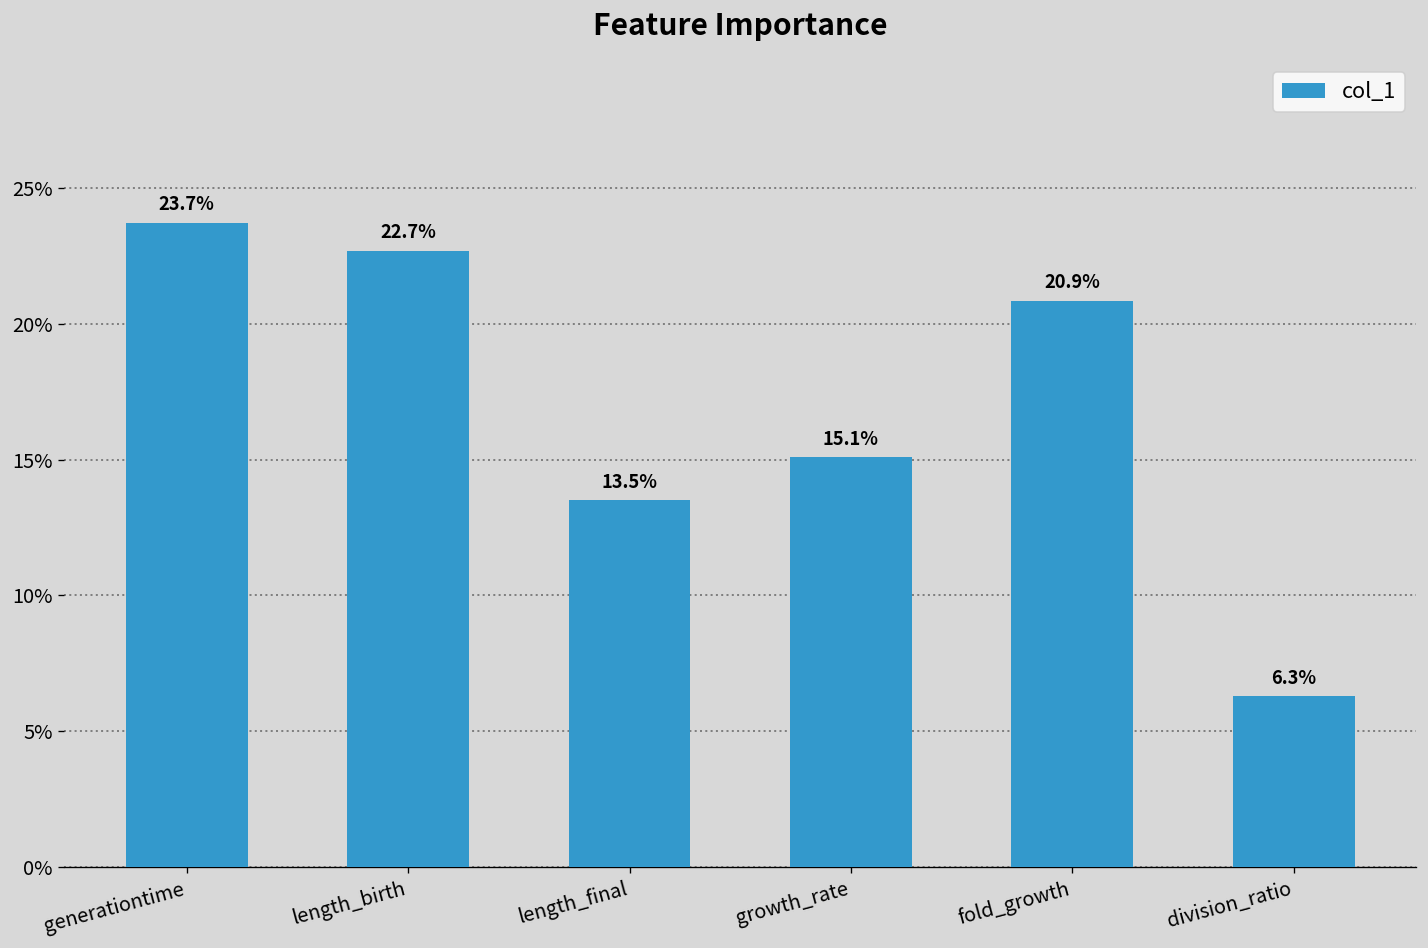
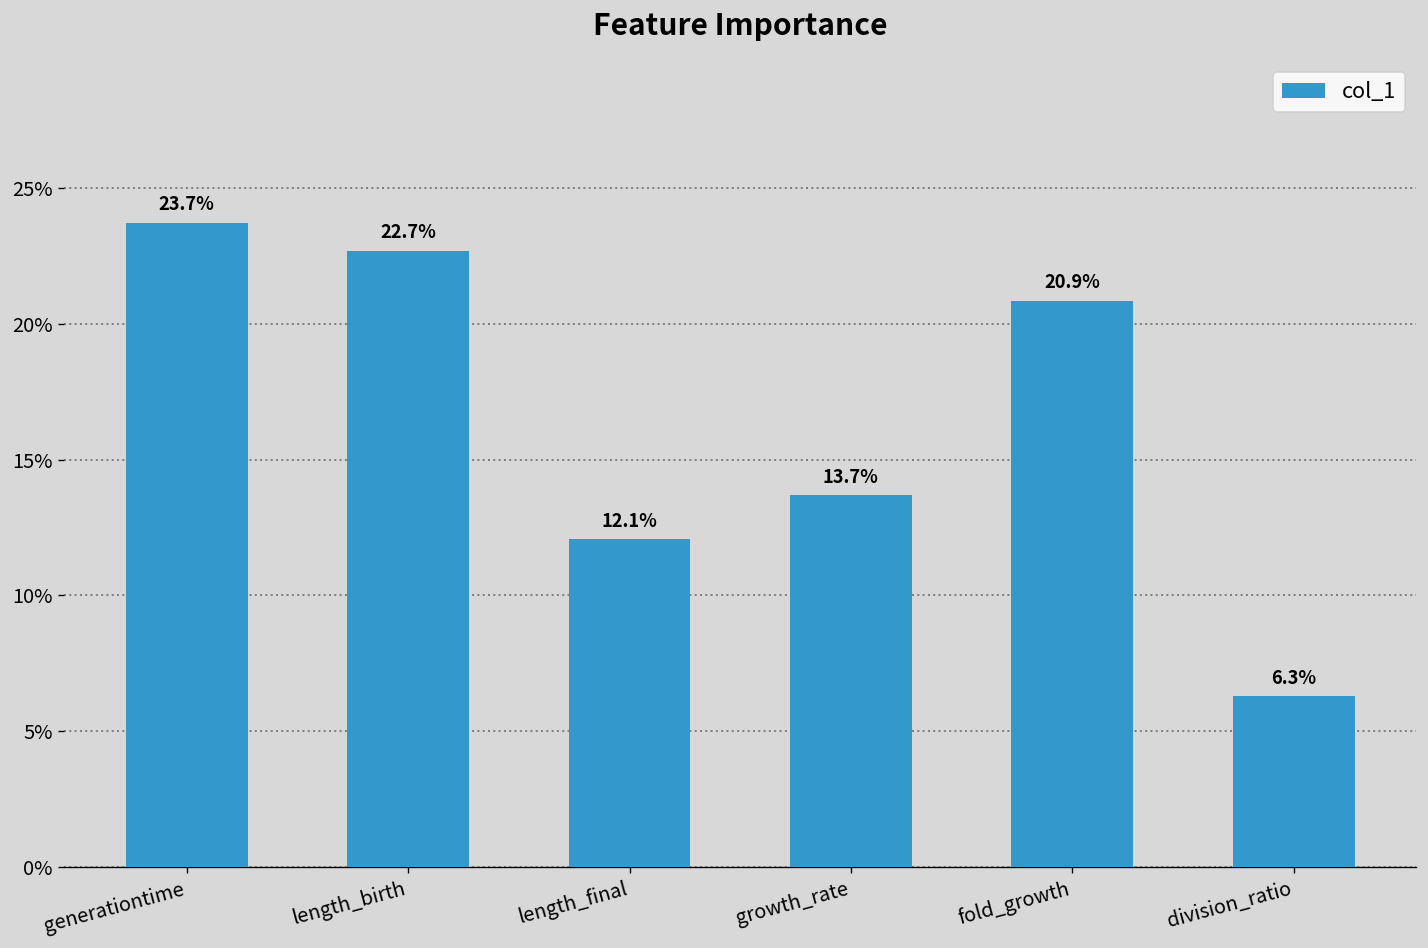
  {
    "generationtime": "23.7%",
    "length_birth": "22.7%",
-   "length_final": "13.5%",
-   "growth_rate": "15.1%",
+   "length_final": "12.1%",
+   "growth_rate": "13.7%",
    "fold_growth": "20.9%",
    "division_ratio": "6.3%"
  }
